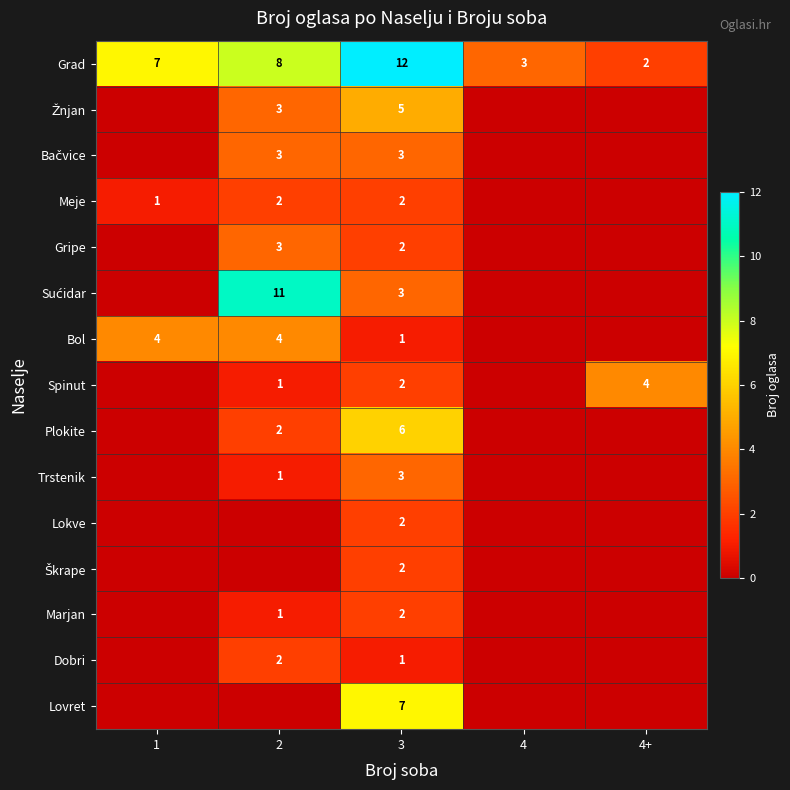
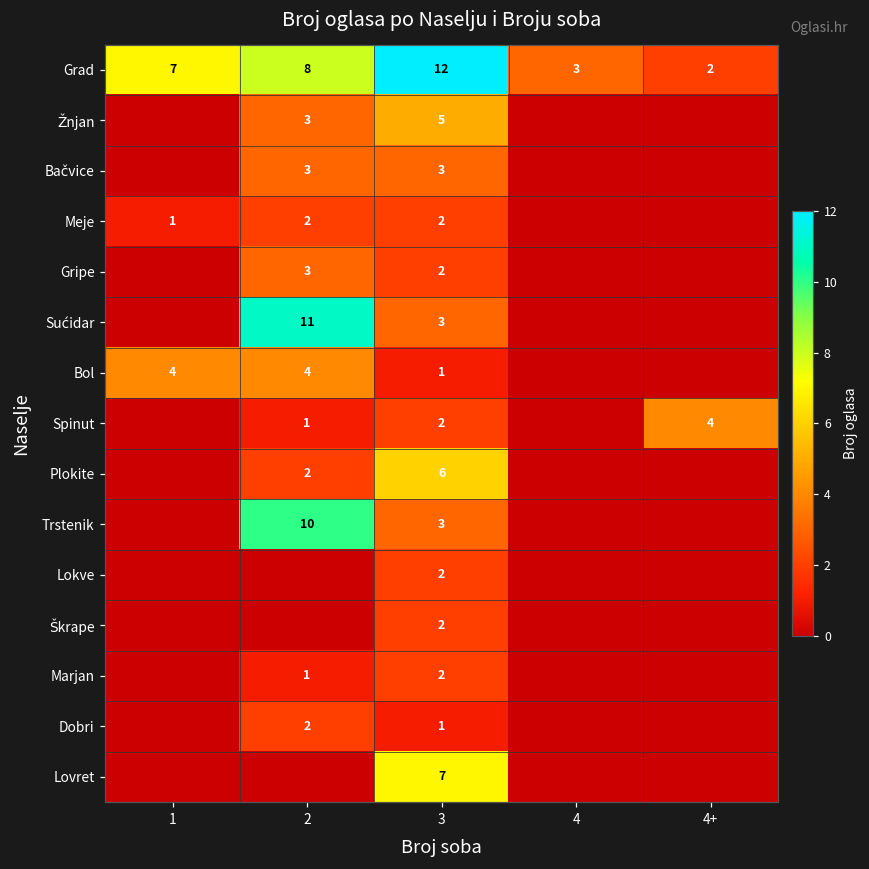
  {
    "Grad": {
      "1": 7,
      "2": 8,
      "3": 12,
      "4": 3,
      "4+": 2
    },
    "Žnjan": {
      "2": 3,
      "3": 5
    },
    "Bačvice": {
      "2": 3,
      "3": 3
    },
    "Meje": {
      "1": 1,
      "2": 2,
      "3": 2
    },
    "Gripe": {
      "2": 3,
      "3": 2
    },
    "Sućidar": {
      "2": 11,
      "3": 3
    },
    "Bol": {
      "1": 4,
      "2": 4,
      "3": 1
    },
    "Spinut": {
      "2": 1,
      "3": 2,
      "4+": 4
    },
    "Plokite": {
      "2": 2,
      "3": 6
    },
    "Trstenik": {
-     "2": 1,
+     "2": 10,
      "3": 3
    },
    "Lokve": {
      "3": 2
    },
    "Škrape": {
      "3": 2
    },
    "Marjan": {
      "2": 1,
      "3": 2
    },
    "Dobri": {
      "2": 2,
      "3": 1
    },
    "Lovret": {
      "3": 7
    }
  }
